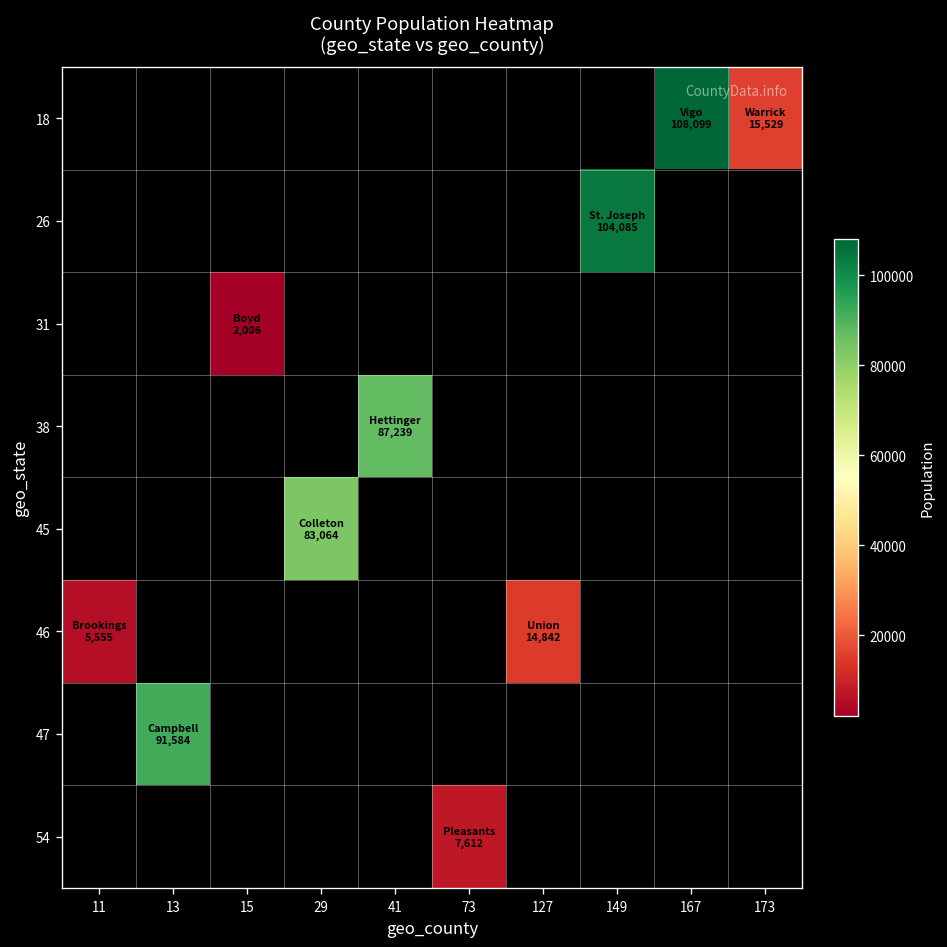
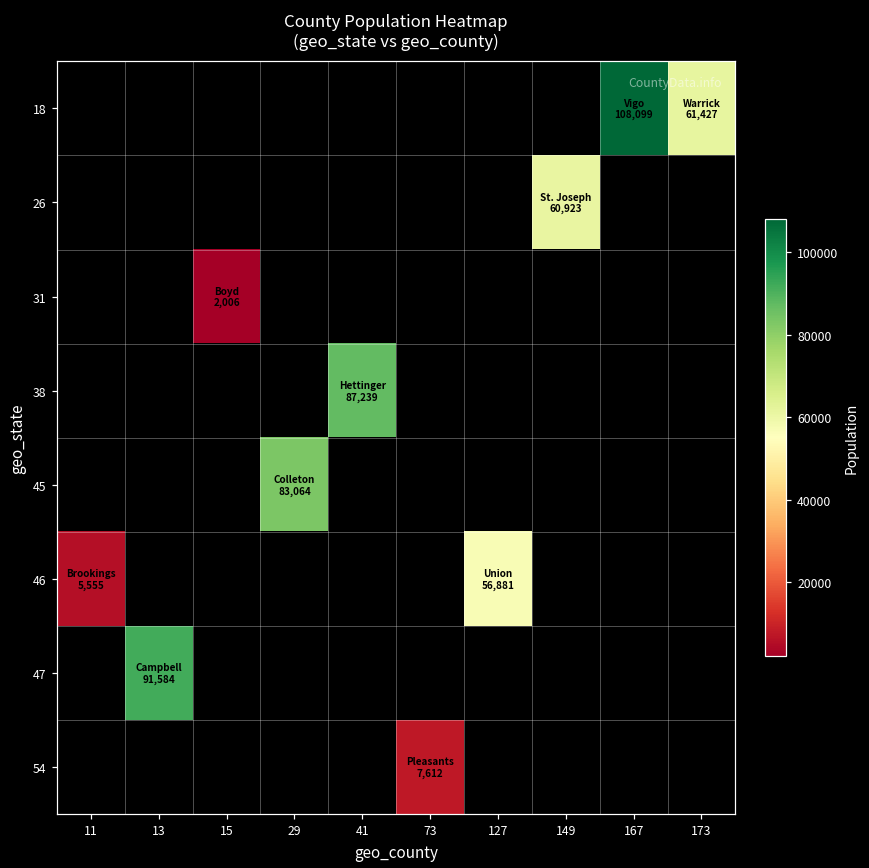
  {
    "18": {
      "167": "108,099",
-     "173": "15,529"
+     "173": "61,427"
    },
    "26": {
-     "149": "104,085"
+     "149": "60,923"
    },
    "31": {
      "15": "2,006"
    },
    "38": {
      "41": "87,239"
    },
    "45": {
      "29": "83,064"
    },
    "46": {
      "11": "5,555",
-     "127": "14,842"
+     "127": "56,881"
    },
    "47": {
      "13": "91,584"
    },
    "54": {
      "73": "7,612"
    }
  }
